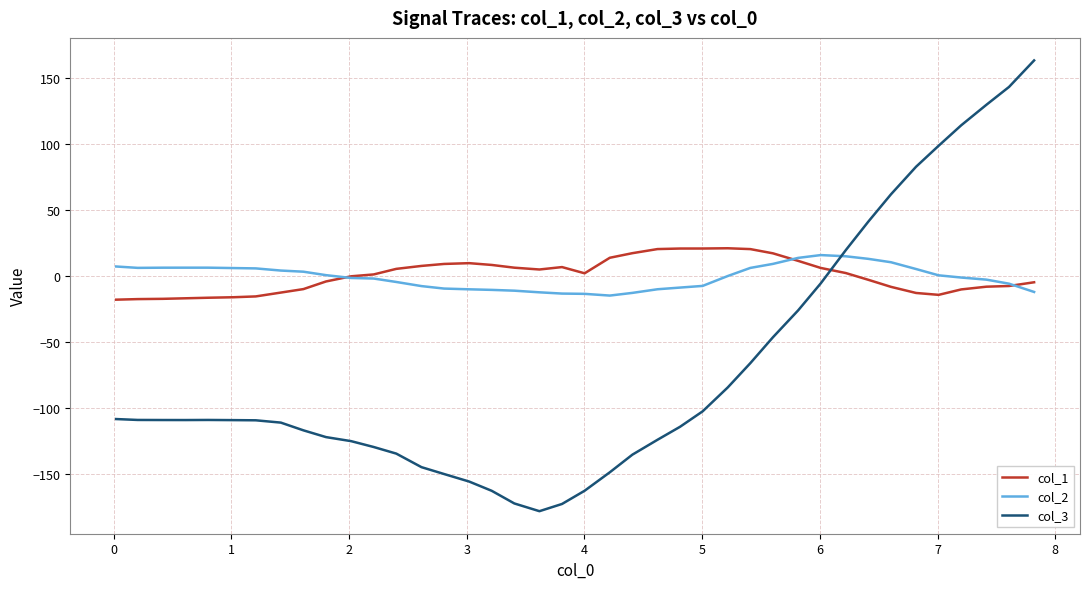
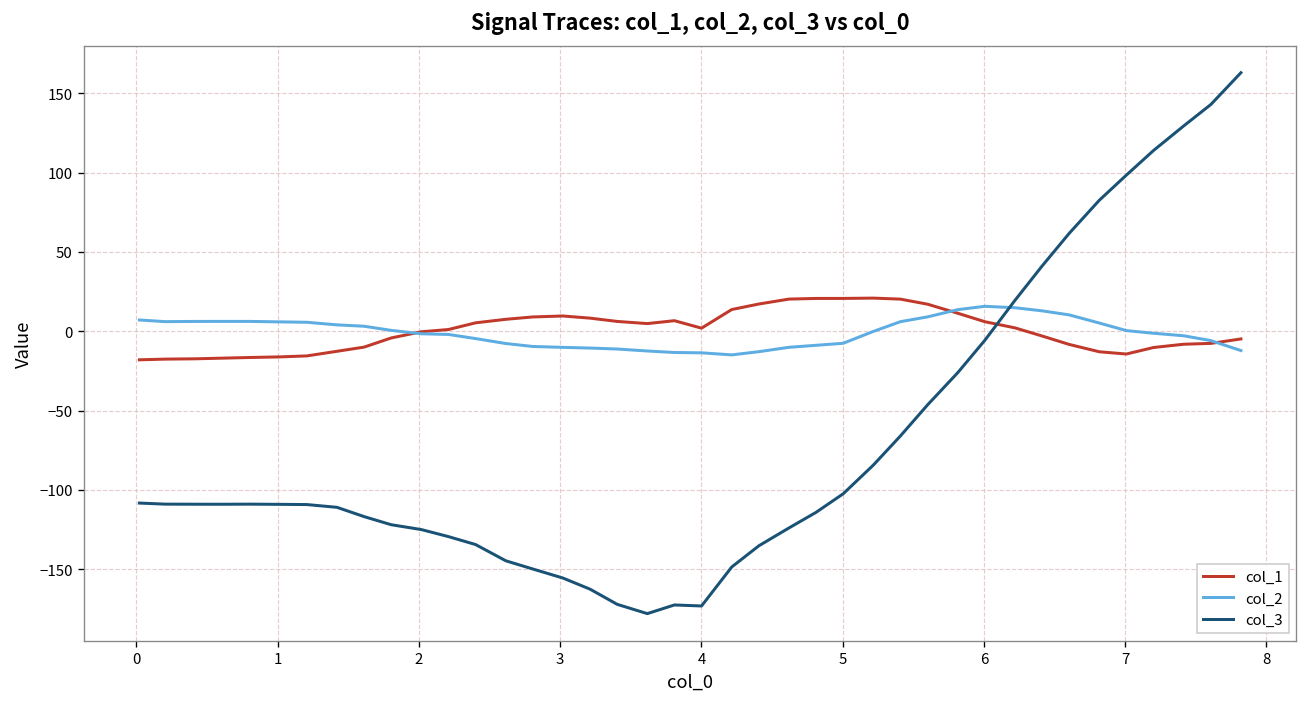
  {
    "col_1": {
      "4": 2
    },
    "col_2": {
      "4": -14
    },
    "col_3": {
-     "4": -163
+     "4": -173
    }
  }
